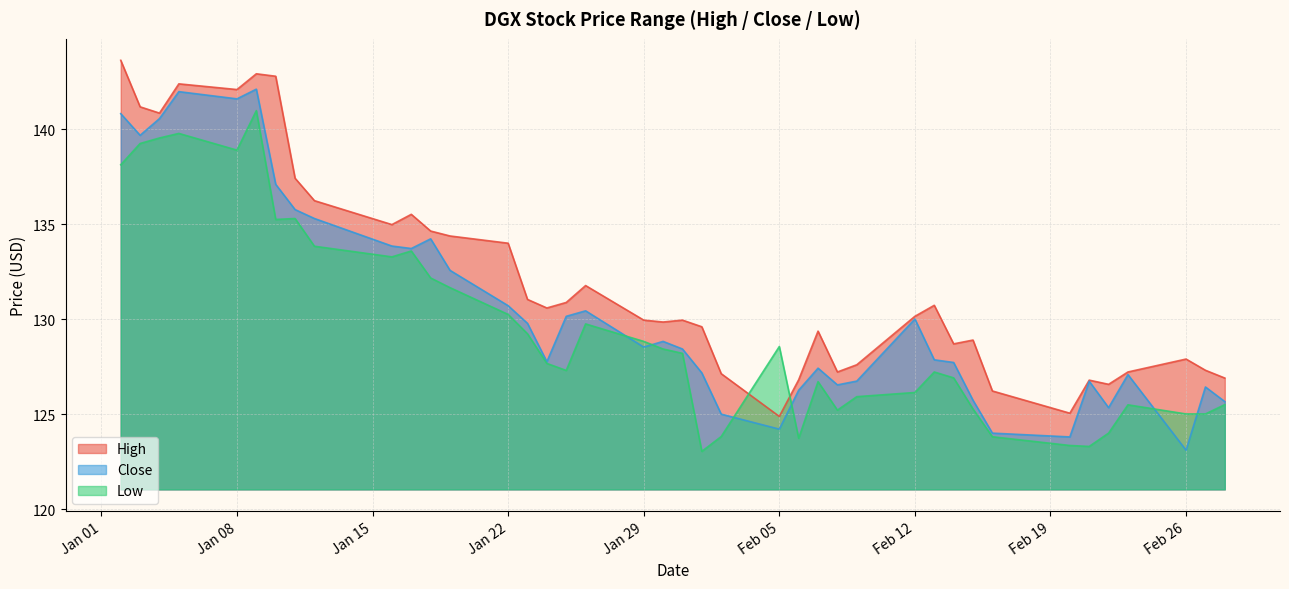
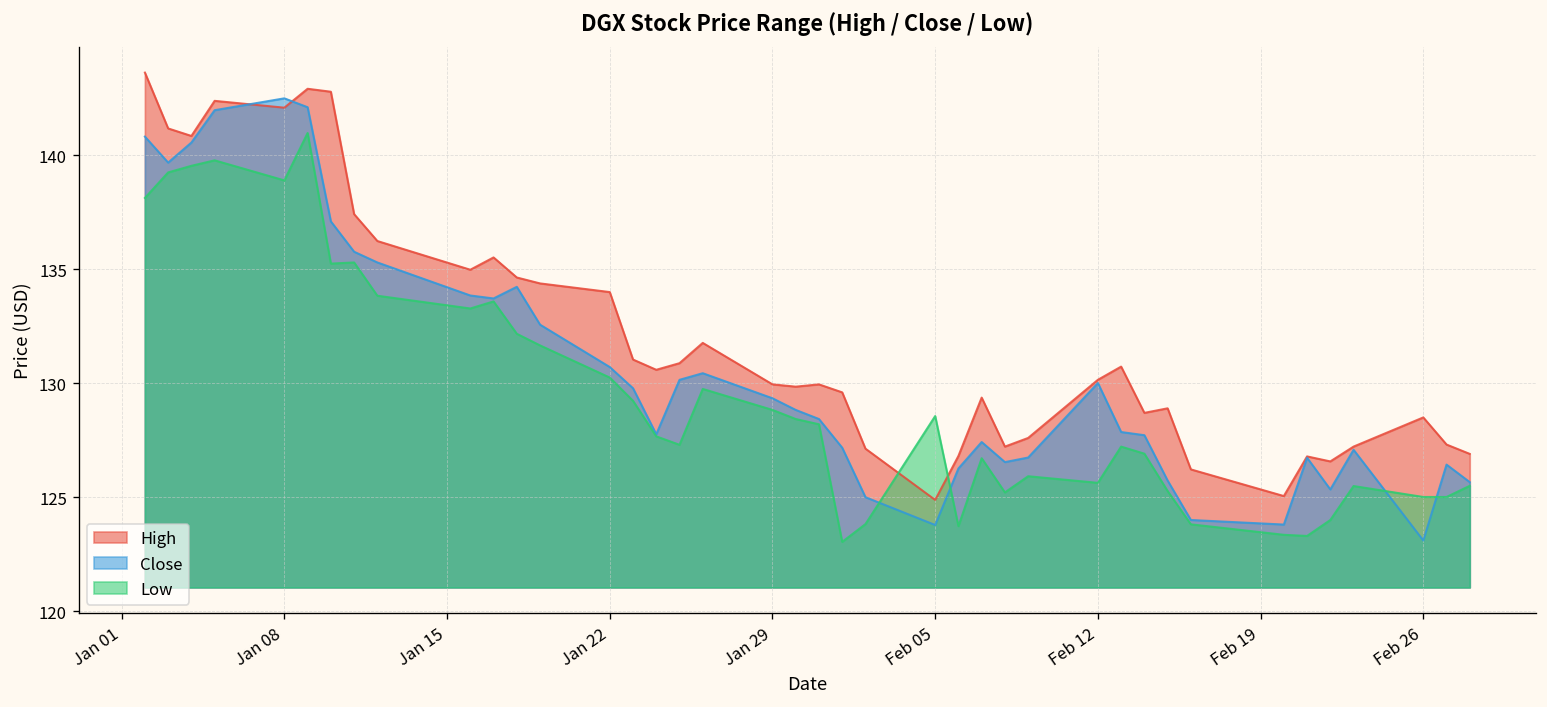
  {
    "High": {
      "Jan 08": 142.1,
      "Jan 22": 134.0,
      "Jan 29": 130.0,
      "Feb 05": 124.9,
      "Feb 12": 130.2,
-     "Feb 26": 127.9
+     "Feb 26": 128.5
    },
    "Close": {
-     "Jan 08": 141.6,
+     "Jan 08": 142.5,
      "Jan 22": 130.7,
-     "Jan 29": 128.5,
-     "Feb 05": 124.2,
+     "Jan 29": 129.3,
+     "Feb 05": 123.8,
      "Feb 12": 130.0,
      "Feb 26": 123.1
    },
    "Low": {
      "Jan 08": 138.9,
      "Jan 22": 130.3,
      "Jan 29": 128.8,
      "Feb 05": 128.6,
-     "Feb 12": 126.1,
+     "Feb 12": 125.6,
      "Feb 26": 125.0
    }
  }
